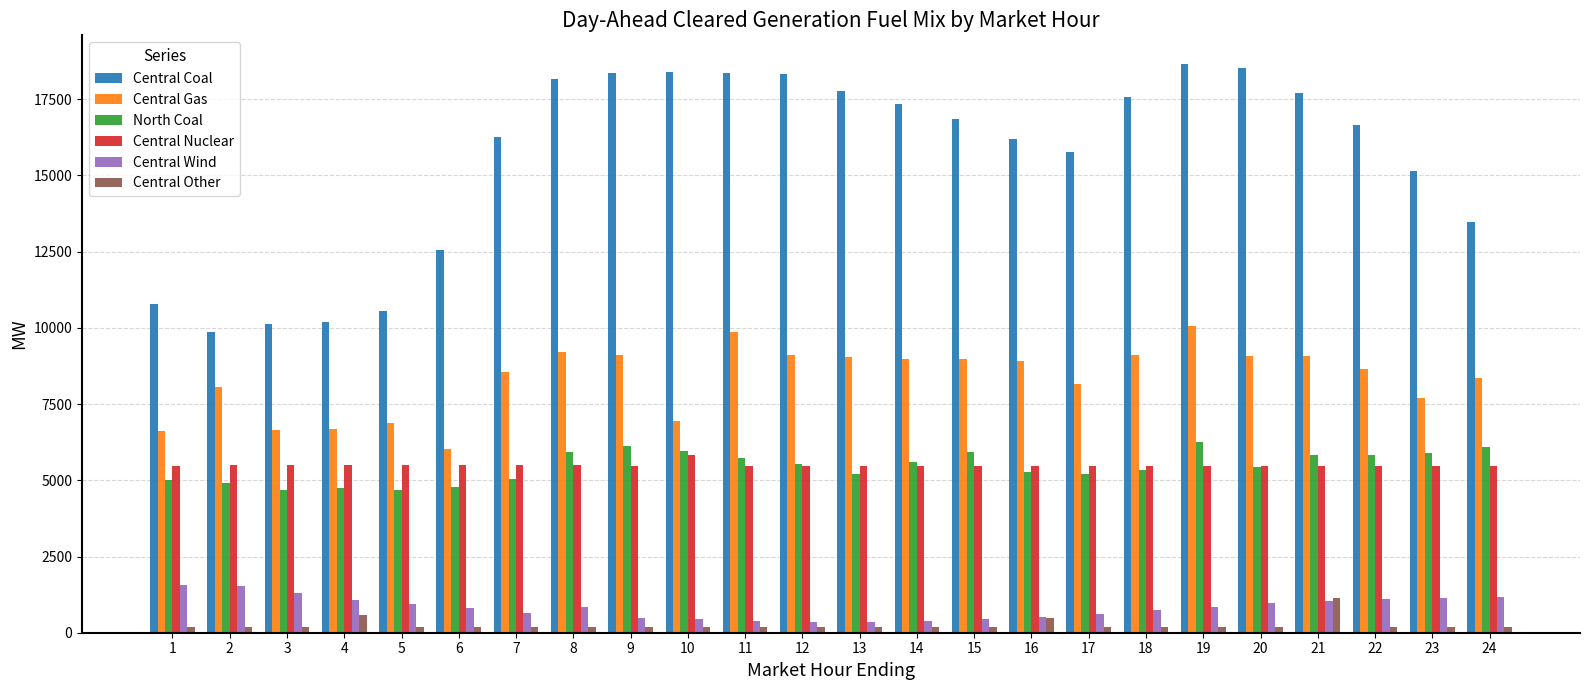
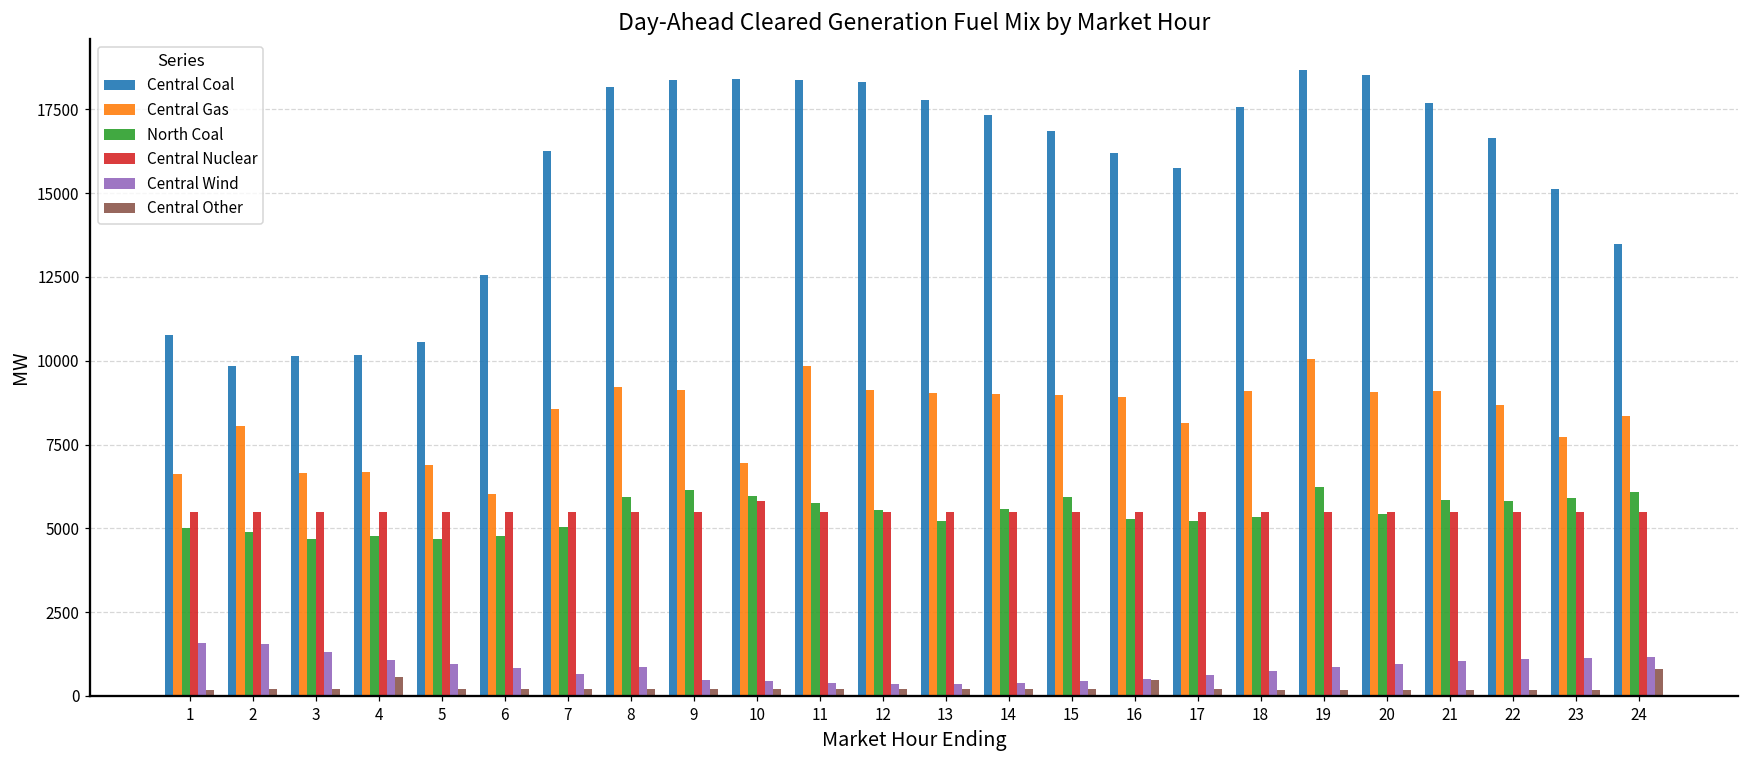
  {
    "Central Coal": {
      "1": 10800,
      "2": 9900,
      "3": 10100,
      "4": 10200,
      "5": 10600,
      "6": 12600,
      "7": 16300,
      "8": 18200,
      "9": 18400,
      "10": 18400,
      "11": 18400,
      "12": 18300,
      "13": 17800,
      "14": 17300,
      "15": 16800,
      "16": 16200,
      "17": 15800,
      "18": 17600,
      "19": 18700,
      "20": 18500,
      "21": 17700,
      "22": 16700,
      "23": 15100,
      "24": 13500
    },
    "Central Gas": {
      "1": 6600,
      "2": 8100,
      "3": 6700,
      "4": 6700,
      "5": 6900,
      "6": 6000,
      "7": 8500,
      "8": 9200,
      "9": 9100,
      "10": 7000,
      "11": 9900,
      "12": 9100,
      "13": 9000,
      "14": 9000,
      "15": 9000,
      "16": 8900,
      "17": 8200,
      "18": 9100,
      "19": 10000,
      "20": 9100,
      "21": 9100,
      "22": 8700,
      "23": 7700,
      "24": 8400
    },
    "North Coal": {
      "1": 5000,
      "2": 4900,
      "3": 4700,
      "4": 4800,
      "5": 4700,
      "6": 4800,
      "7": 5000,
      "8": 5900,
      "9": 6100,
      "10": 6000,
      "11": 5700,
      "12": 5500,
      "13": 5200,
      "14": 5600,
      "15": 5900,
      "16": 5300,
      "17": 5200,
      "18": 5300,
      "19": 6200,
      "20": 5400,
      "21": 5800,
      "22": 5800,
      "23": 5900,
      "24": 6100
    },
    "Central Nuclear": {
      "1": 5500,
      "2": 5500,
      "3": 5500,
      "4": 5500,
      "5": 5500,
      "6": 5500,
      "7": 5500,
      "8": 5500,
      "9": 5500,
      "10": 5800,
      "11": 5500,
      "12": 5500,
      "13": 5500,
      "14": 5500,
      "15": 5500,
      "16": 5500,
      "17": 5500,
      "18": 5500,
      "19": 5500,
      "20": 5500,
      "21": 5500,
      "22": 5500,
      "23": 5500,
      "24": 5500
    },
    "Central Wind": {
      "1": 1600,
      "2": 1500,
      "3": 1300,
      "4": 1100,
      "5": 900,
      "6": 800,
      "7": 700,
      "8": 900,
      "9": 500,
      "10": 400,
      "11": 400,
      "12": 300,
      "13": 300,
      "14": 400,
      "15": 400,
      "16": 500,
      "17": 600,
      "18": 800,
      "19": 900,
      "20": 1000,
      "21": 1100,
      "22": 1100,
      "23": 1100,
      "24": 1200
    },
    "Central Other": {
      "1": 200,
      "2": 200,
      "3": 200,
      "4": 600,
      "5": 200,
      "6": 200,
      "7": 200,
      "8": 200,
      "9": 200,
      "10": 200,
      "11": 200,
      "12": 200,
      "13": 200,
      "14": 200,
      "15": 200,
      "16": 500,
      "17": 200,
      "18": 200,
      "19": 200,
      "20": 200,
-     "21": 1100,
+     "21": 200,
      "22": 200,
      "23": 200,
-     "24": 200
+     "24": 800
    }
  }
